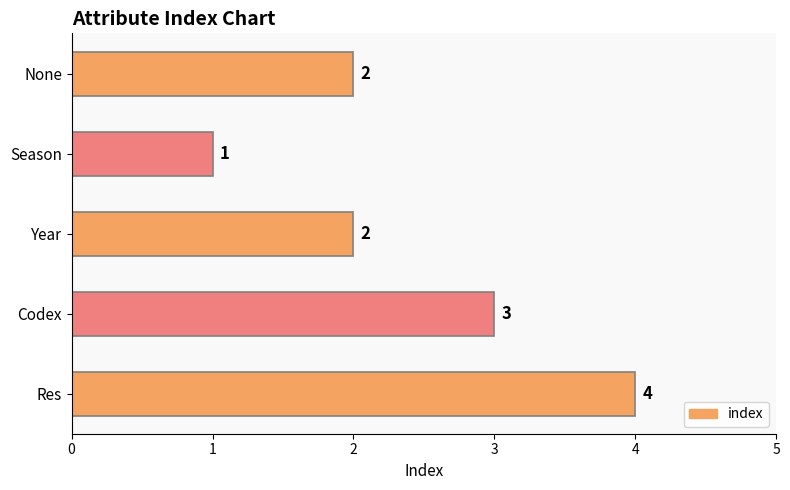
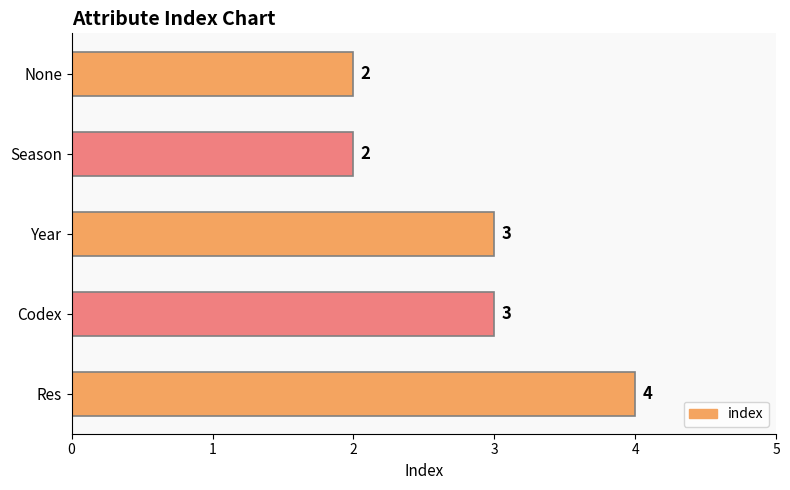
  {
    "None": 2,
-   "Season": 1,
-   "Year": 2,
+   "Season": 2,
+   "Year": 3,
    "Codex": 3,
    "Res": 4
  }
